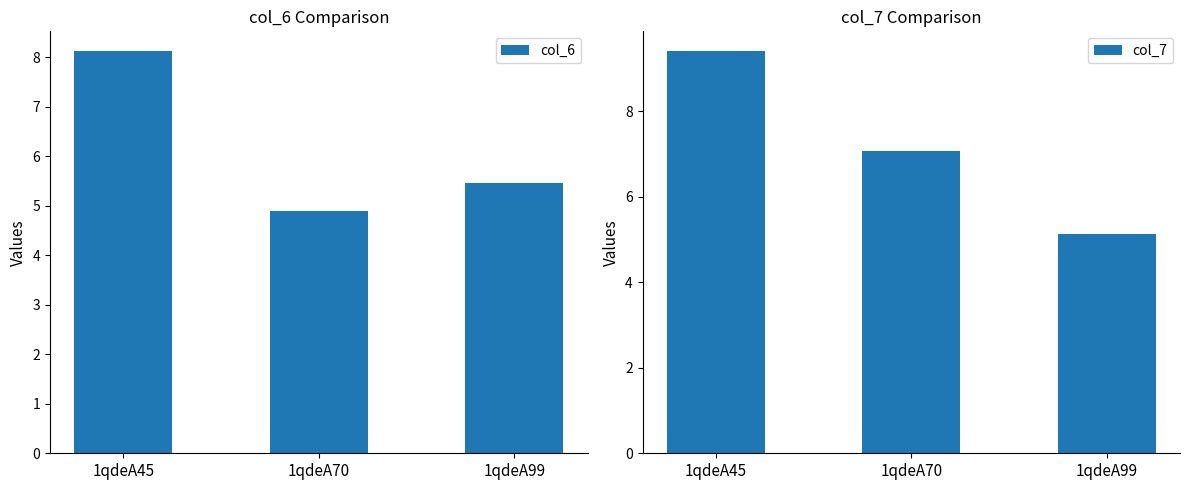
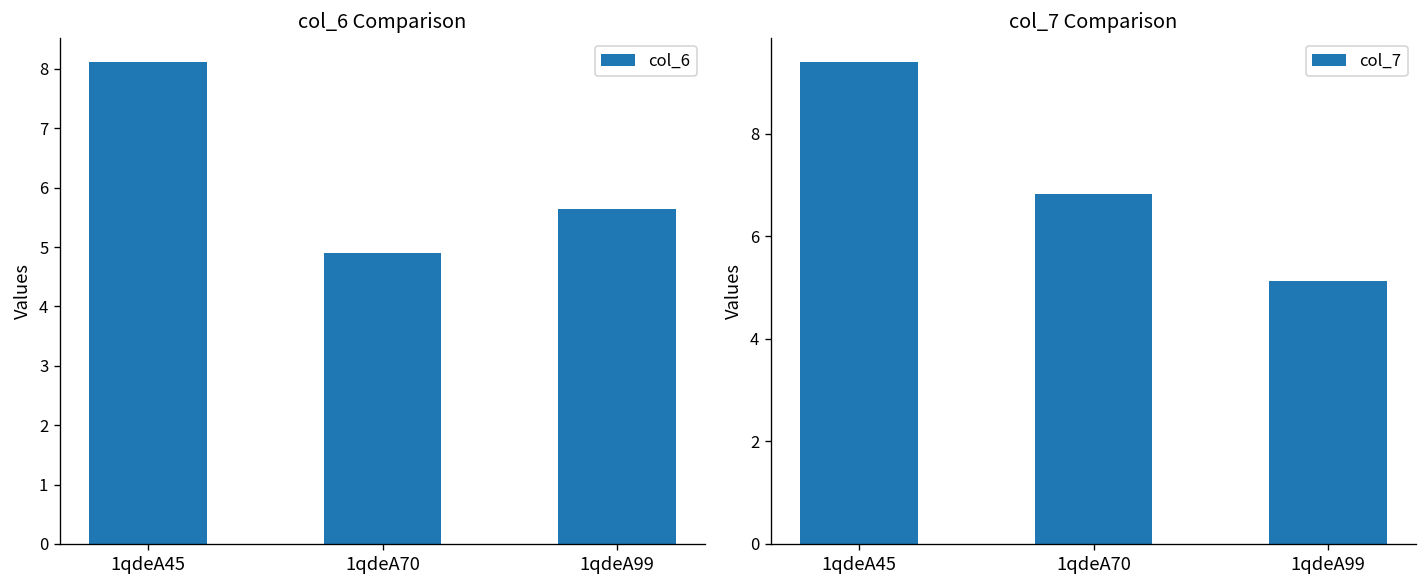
  {
    "col_6 Comparison": {
      "1qdeA45": 8.1,
      "1qdeA70": 4.9,
-     "1qdeA99": 5.5
+     "1qdeA99": 5.6
    },
    "col_7 Comparison": {
      "1qdeA45": 9.4,
-     "1qdeA70": 7.1,
+     "1qdeA70": 6.8,
      "1qdeA99": 5.1
    }
  }
